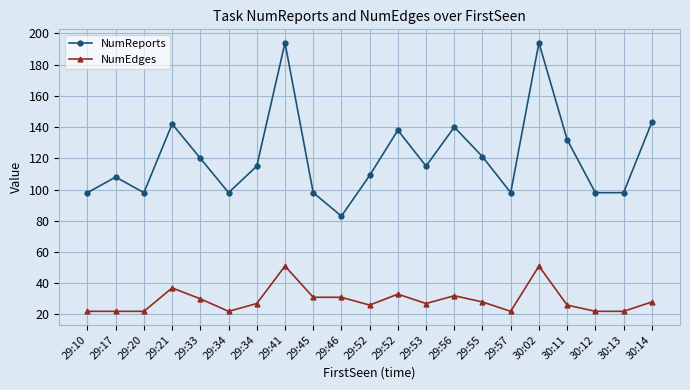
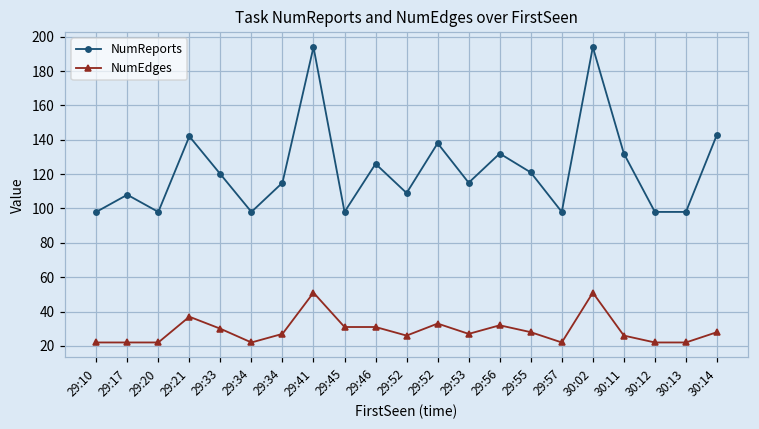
  {
    "NumReports": {
      "29:10": 98,
      "29:17": 108,
      "29:20": 98,
      "29:21": 142,
      "29:33": 120,
      "29:41": 194,
      "29:45": 98,
-     "29:46": 83,
+     "29:46": 126,
      "29:53": 115,
-     "29:56": 140,
+     "29:56": 132,
      "29:55": 121,
      "29:57": 98,
      "30:02": 194,
      "30:11": 132,
      "30:12": 98,
      "30:13": 98,
      "30:14": 143
    },
    "NumEdges": {
      "29:10": 22,
      "29:17": 22,
      "29:20": 22,
      "29:21": 37,
      "29:33": 30,
      "29:41": 51,
      "29:45": 31,
      "29:46": 31,
      "29:53": 27,
      "29:56": 32,
      "29:55": 28,
      "29:57": 22,
      "30:02": 51,
      "30:11": 26,
      "30:12": 22,
      "30:13": 22,
      "30:14": 28
    }
  }
